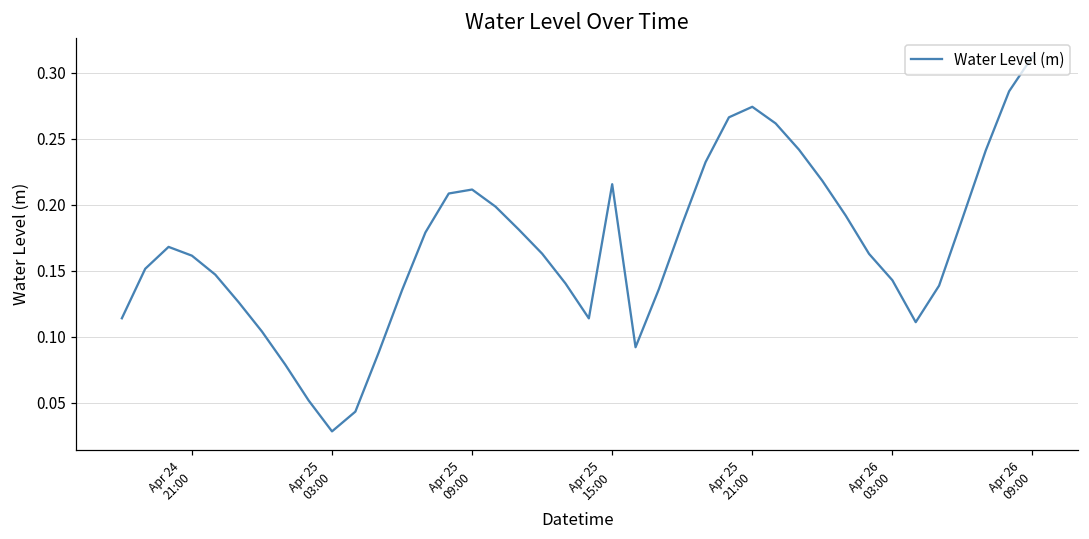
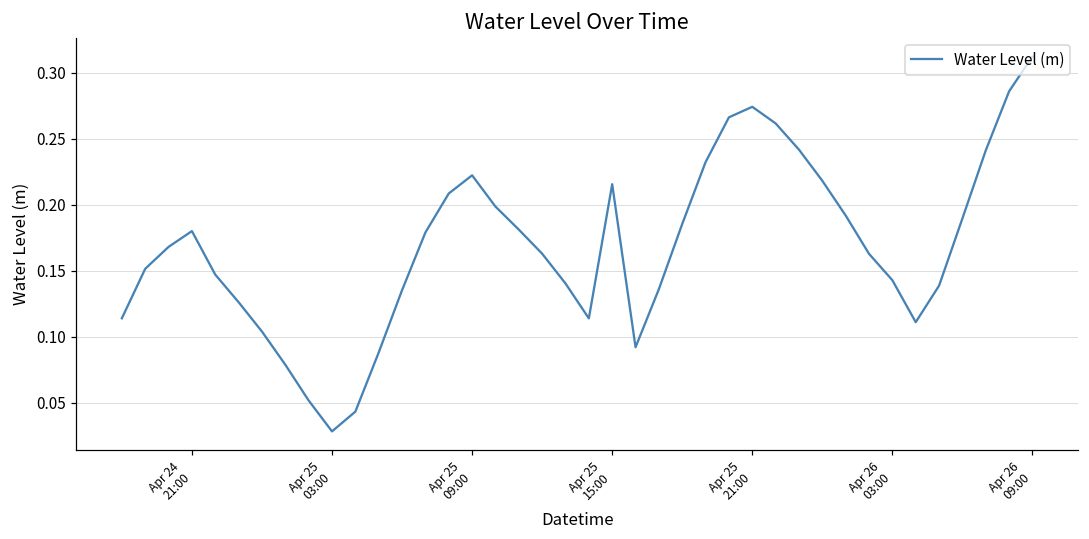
  {
-   "Apr 24 21:00": 0.161,
+   "Apr 24 21:00": 0.180,
    "Apr 25 03:00": 0.028,
-   "Apr 25 09:00": 0.212,
+   "Apr 25 09:00": 0.222,
    "Apr 25 15:00": 0.216,
    "Apr 25 21:00": 0.274,
    "Apr 26 03:00": 0.143
  }
